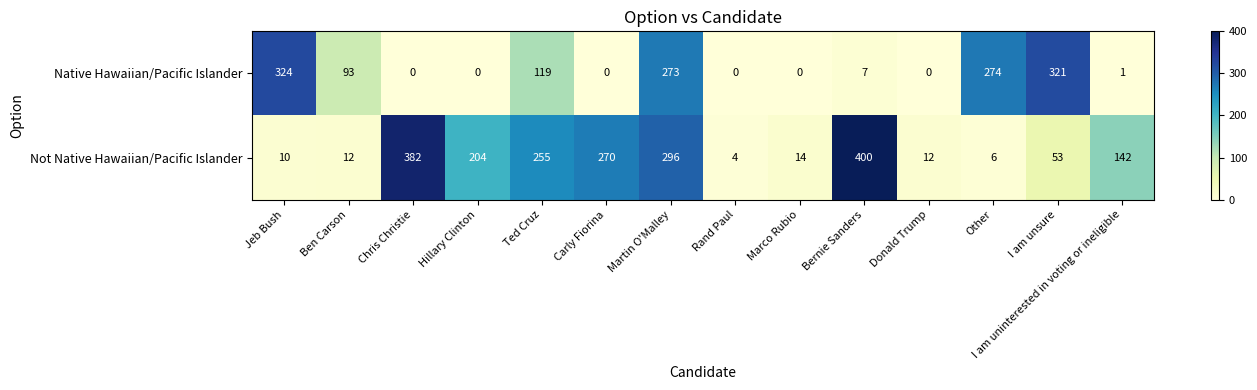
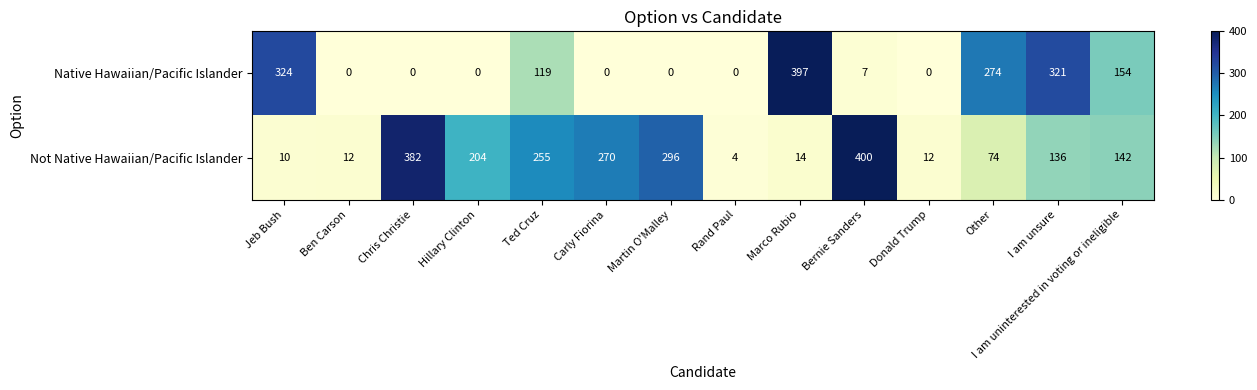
  {
    "Native Hawaiian/Pacific Islander": {
      "Jeb Bush": 324,
-     "Ben Carson": 93,
+     "Ben Carson": 0,
      "Chris Christie": 0,
      "Hillary Clinton": 0,
      "Ted Cruz": 119,
      "Carly Fiorina": 0,
-     "Martin O'Malley": 273,
+     "Martin O'Malley": 0,
      "Rand Paul": 0,
-     "Marco Rubio": 0,
+     "Marco Rubio": 397,
      "Bernie Sanders": 7,
      "Donald Trump": 0,
      "Other": 274,
      "I am unsure": 321,
-     "I am uninterested in voting or ineligible": 1
+     "I am uninterested in voting or ineligible": 154
    },
    "Not Native Hawaiian/Pacific Islander": {
      "Jeb Bush": 10,
      "Ben Carson": 12,
      "Chris Christie": 382,
      "Hillary Clinton": 204,
      "Ted Cruz": 255,
      "Carly Fiorina": 270,
      "Martin O'Malley": 296,
      "Rand Paul": 4,
      "Marco Rubio": 14,
      "Bernie Sanders": 400,
      "Donald Trump": 12,
-     "Other": 6,
-     "I am unsure": 53,
+     "Other": 74,
+     "I am unsure": 136,
      "I am uninterested in voting or ineligible": 142
    }
  }
